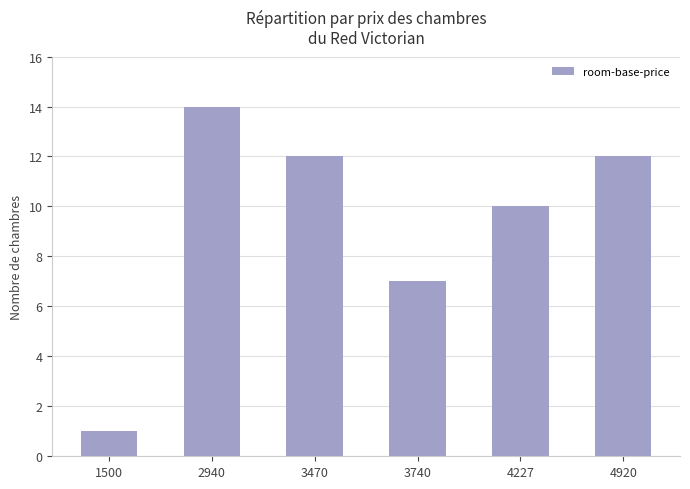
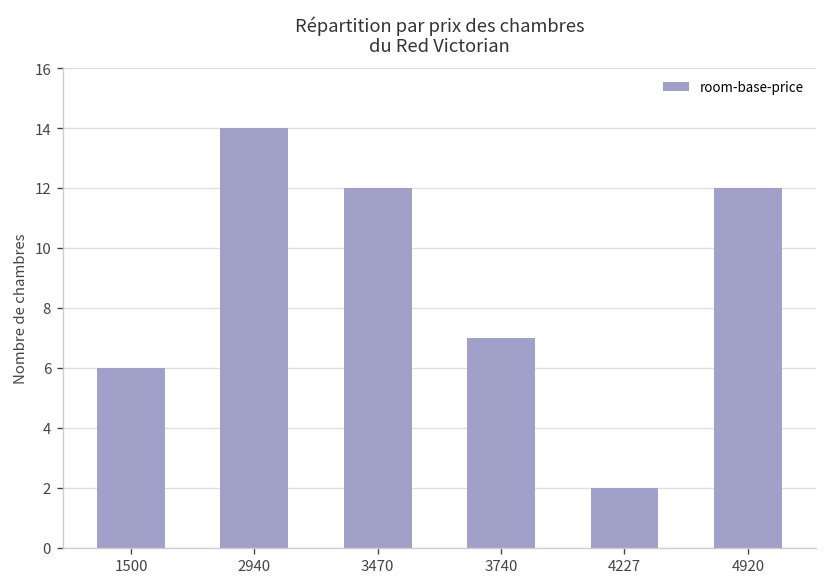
  {
-   "1500": 1,
+   "1500": 6,
    "2940": 14,
    "3470": 12,
    "3740": 7,
-   "4227": 10,
+   "4227": 2,
    "4920": 12
  }
